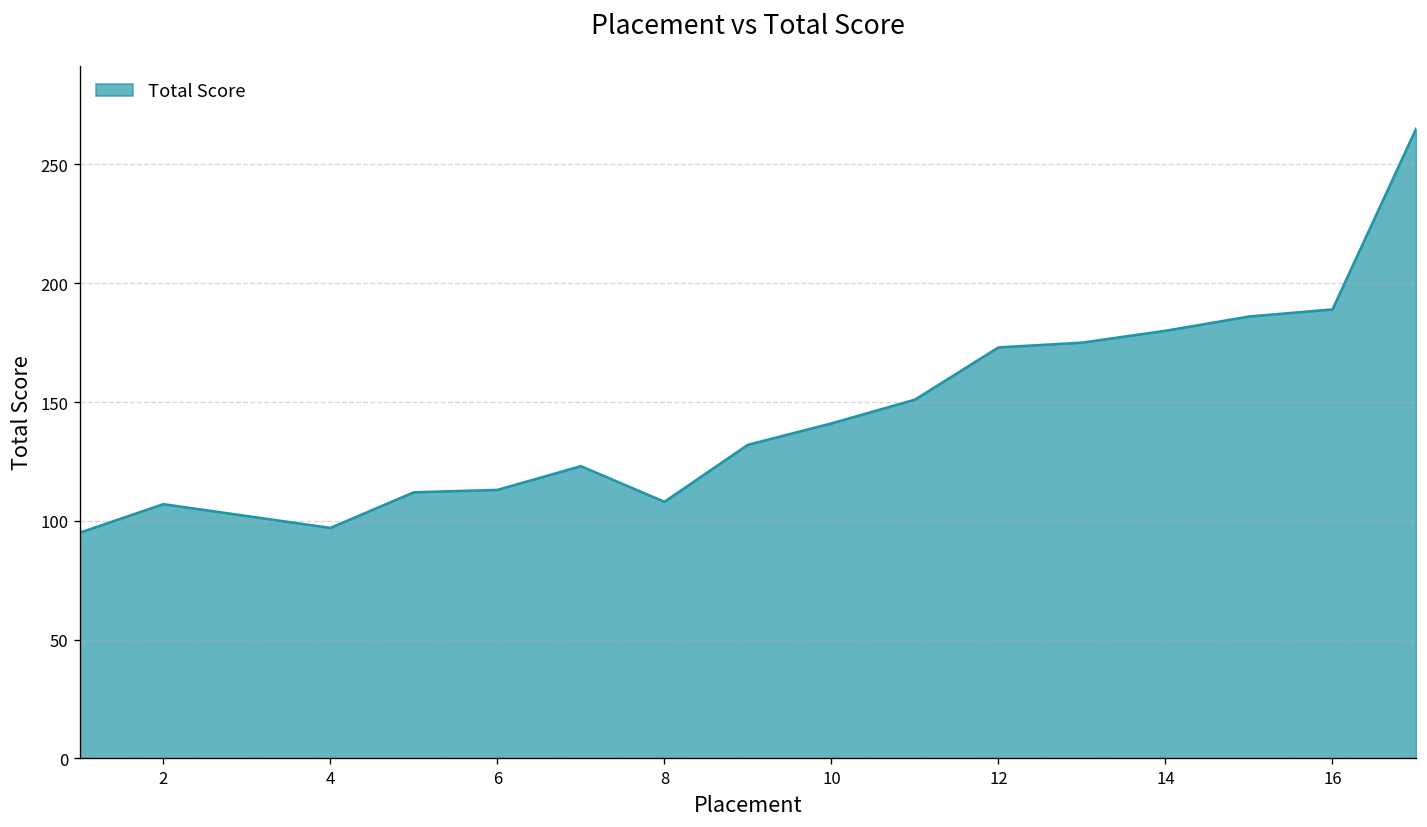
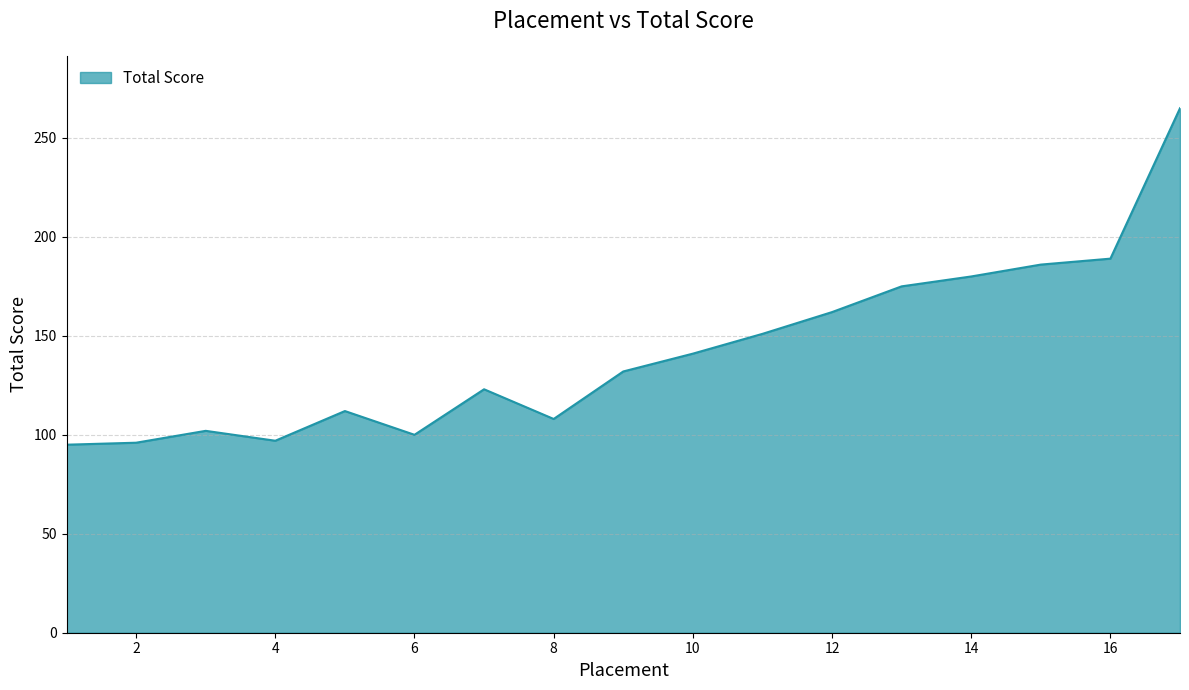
  {
-   "2": 107,
+   "2": 96,
    "4": 97,
-   "6": 113,
+   "6": 100,
    "8": 108,
    "10": 141,
-   "12": 173,
+   "12": 162,
    "14": 180,
    "16": 189
  }
